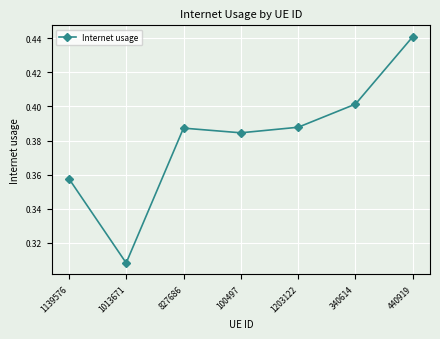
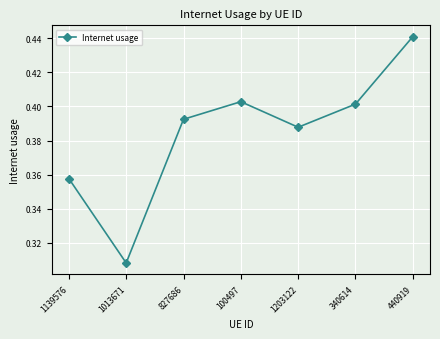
  {
    "1139576": 0.358,
    "1013671": 0.308,
-   "827686": 0.387,
-   "100497": 0.385,
+   "827686": 0.392,
+   "100497": 0.403,
    "1203122": 0.388,
    "340614": 0.401,
    "440919": 0.441
  }
